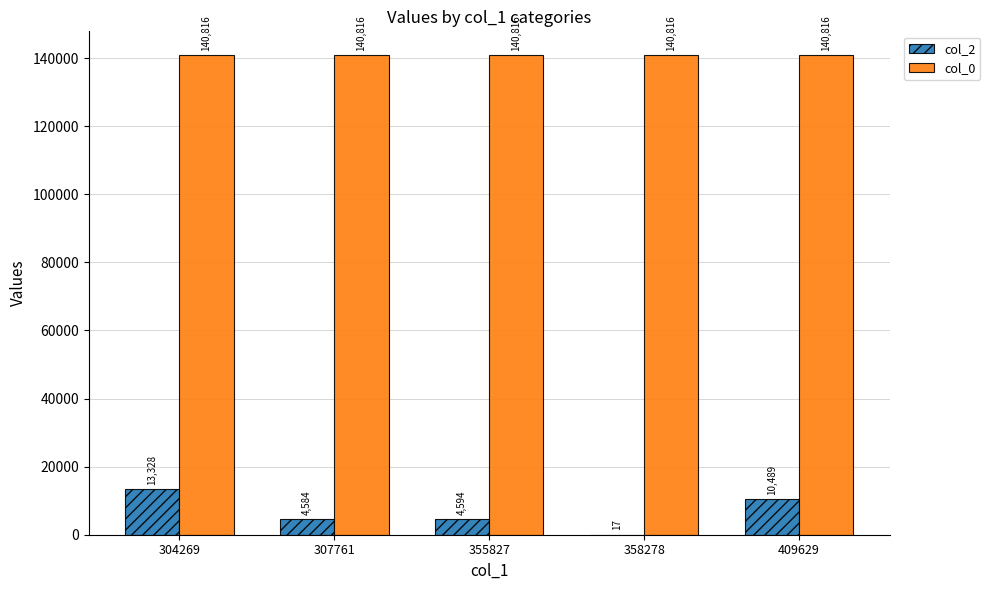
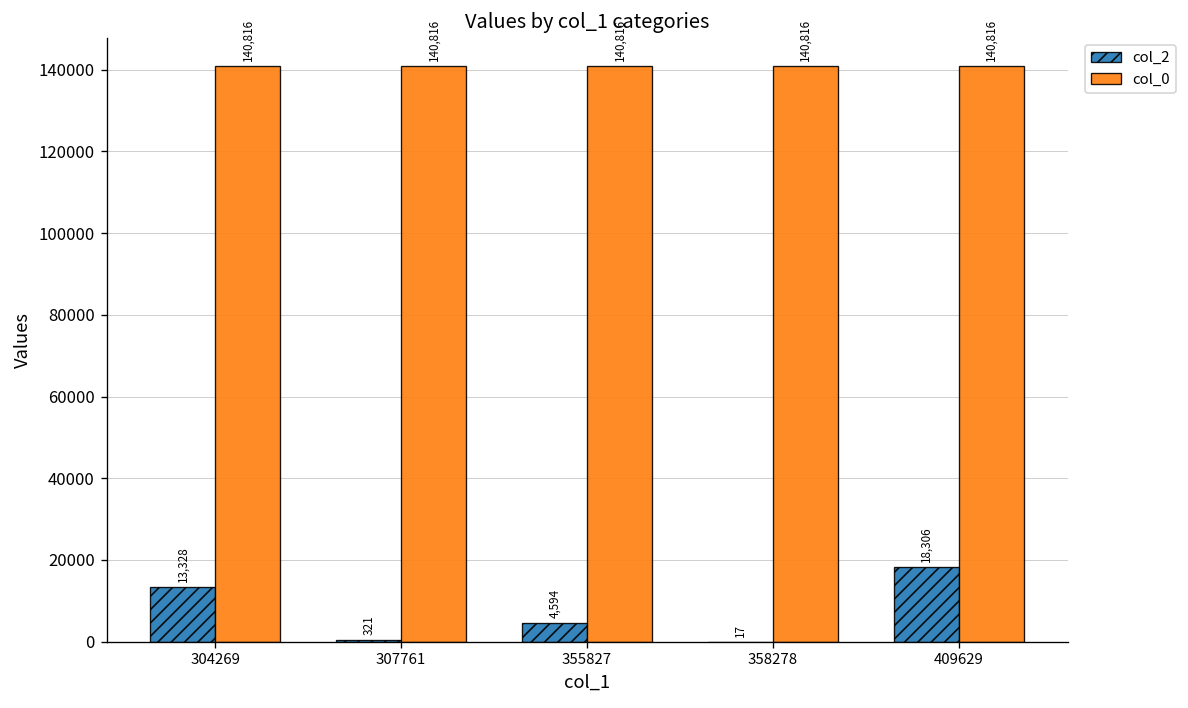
  {
    "col_2": {
      "304269": "13,328",
-     "307761": "4,584",
+     "307761": "321",
      "355827": "4,594",
      "358278": "17",
-     "409629": "10,489"
+     "409629": "18,306"
    },
    "col_0": {
      "304269": "140,816",
      "307761": "140,816",
      "355827": "140,816",
      "358278": "140,816",
      "409629": "140,816"
    }
  }
